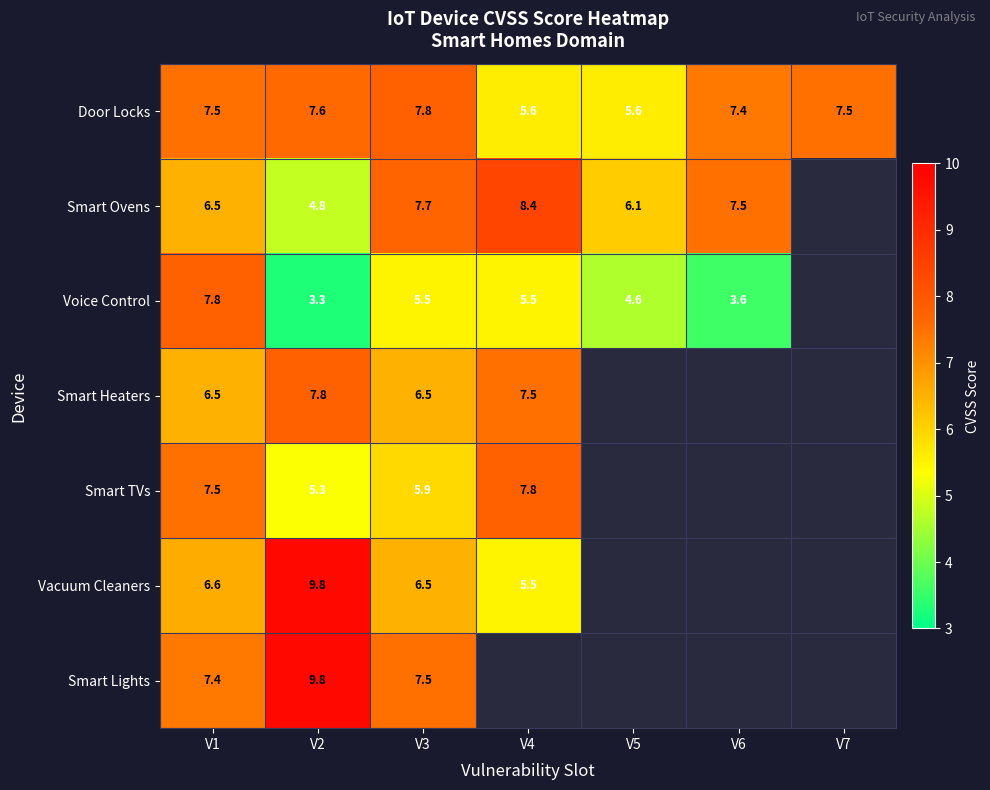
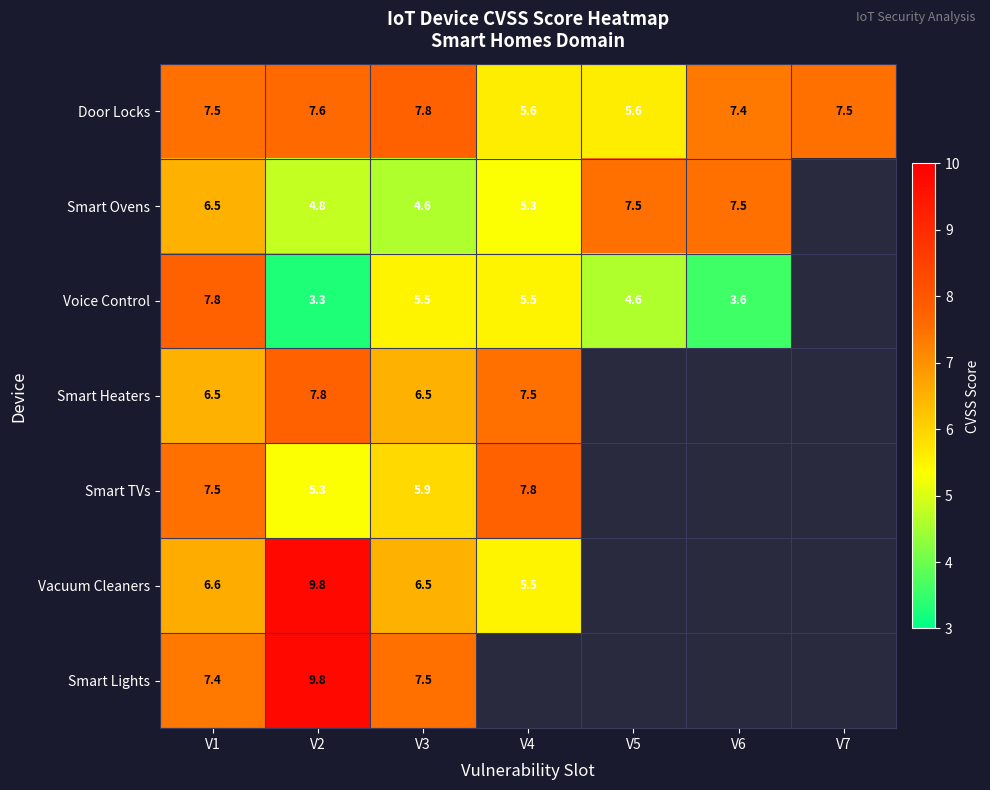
  {
    "Door Locks": {
      "V1": 7.5,
      "V2": 7.6,
      "V3": 7.8,
      "V4": 5.6,
      "V5": 5.6,
      "V6": 7.4,
      "V7": 7.5
    },
    "Smart Ovens": {
      "V1": 6.5,
      "V2": 4.8,
-     "V3": 7.7,
-     "V4": 8.4,
-     "V5": 6.1,
+     "V3": 4.6,
+     "V4": 5.3,
+     "V5": 7.5,
      "V6": 7.5
    },
    "Voice Control": {
      "V1": 7.8,
      "V2": 3.3,
      "V3": 5.5,
      "V4": 5.5,
      "V5": 4.6,
      "V6": 3.6
    },
    "Smart Heaters": {
      "V1": 6.5,
      "V2": 7.8,
      "V3": 6.5,
      "V4": 7.5
    },
    "Smart TVs": {
      "V1": 7.5,
      "V2": 5.3,
      "V3": 5.9,
      "V4": 7.8
    },
    "Vacuum Cleaners": {
      "V1": 6.6,
      "V2": 9.8,
      "V3": 6.5,
      "V4": 5.5
    },
    "Smart Lights": {
      "V1": 7.4,
      "V2": 9.8,
      "V3": 7.5
    }
  }
